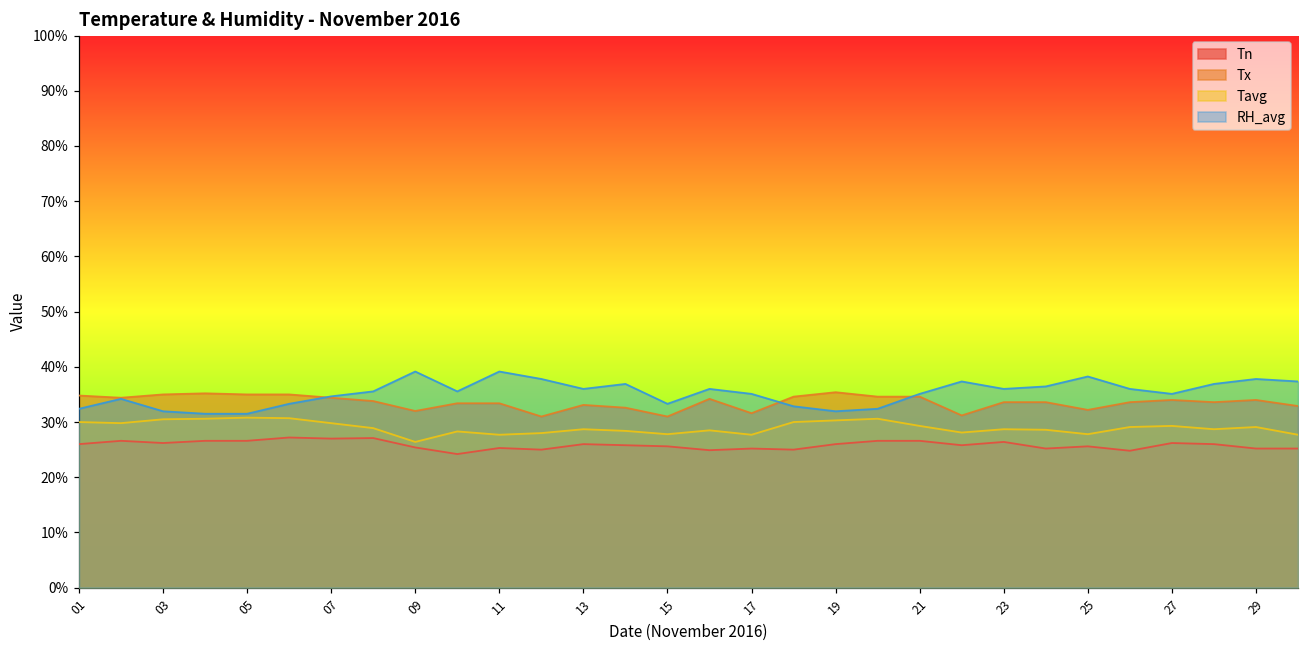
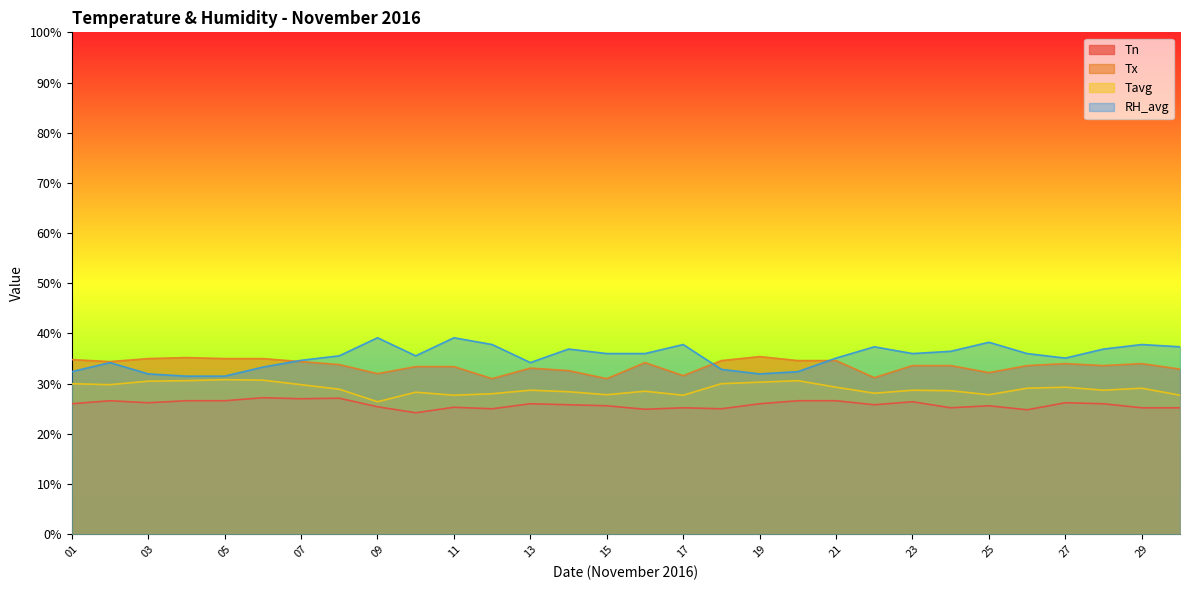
  {
    "RH_avg": {
      "01": "32%",
      "03": "32%",
      "05": "32%",
      "09": "39%",
      "11": "39%",
-     "13": "36%",
-     "15": "33%",
-     "17": "35%",
+     "13": "34%",
+     "15": "36%",
+     "17": "38%",
      "19": "32%",
      "23": "36%",
      "25": "38%",
      "27": "35%",
      "29": "38%"
    }
  }
